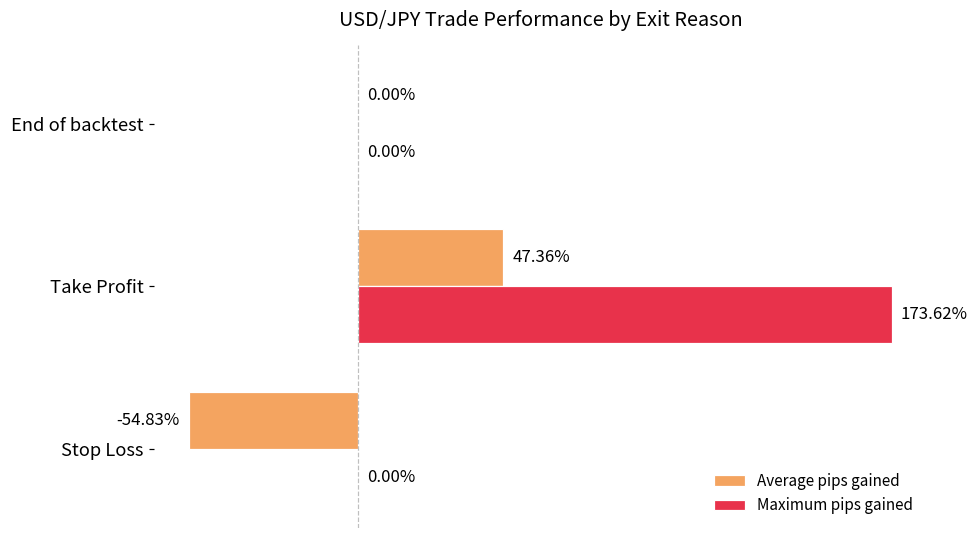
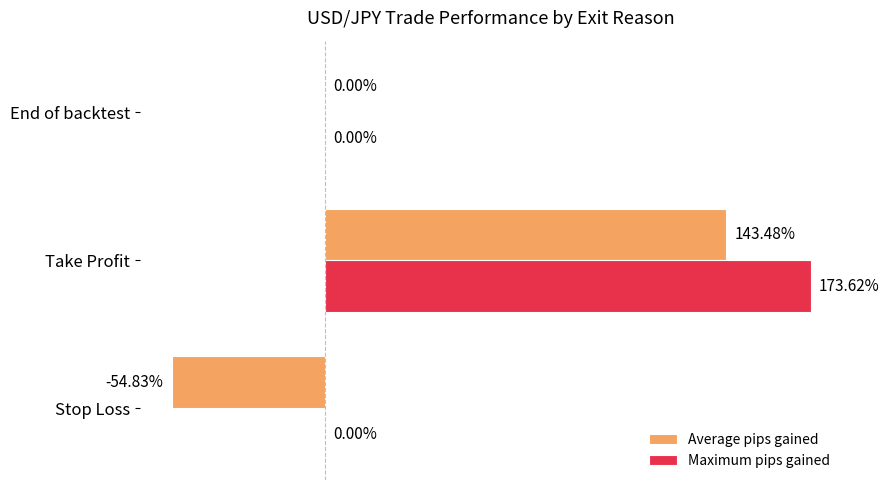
  {
    "Average pips gained": {
      "End of backtest": "0.00%",
-     "Take Profit": "47.36%",
+     "Take Profit": "143.48%",
      "Stop Loss": "-54.83%"
    },
    "Maximum pips gained": {
      "End of backtest": "0.00%",
      "Take Profit": "173.62%",
      "Stop Loss": "0.00%"
    }
  }
